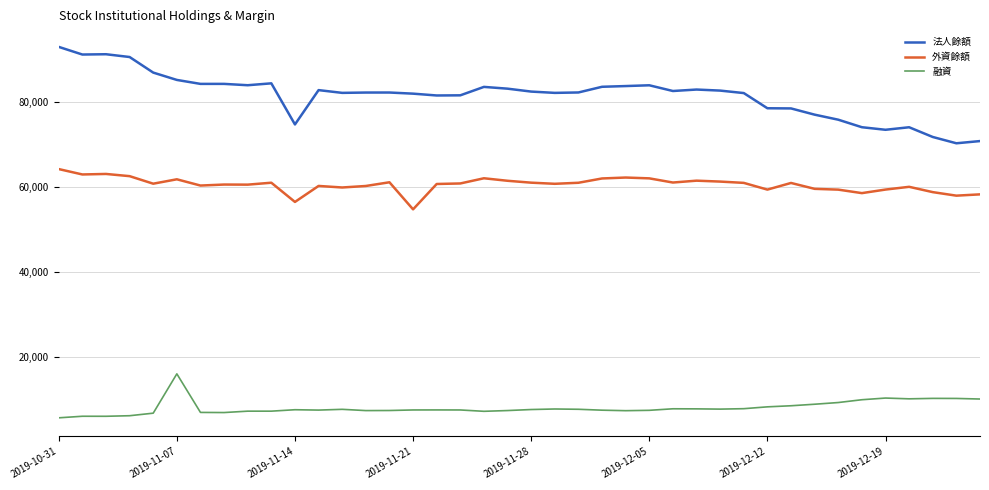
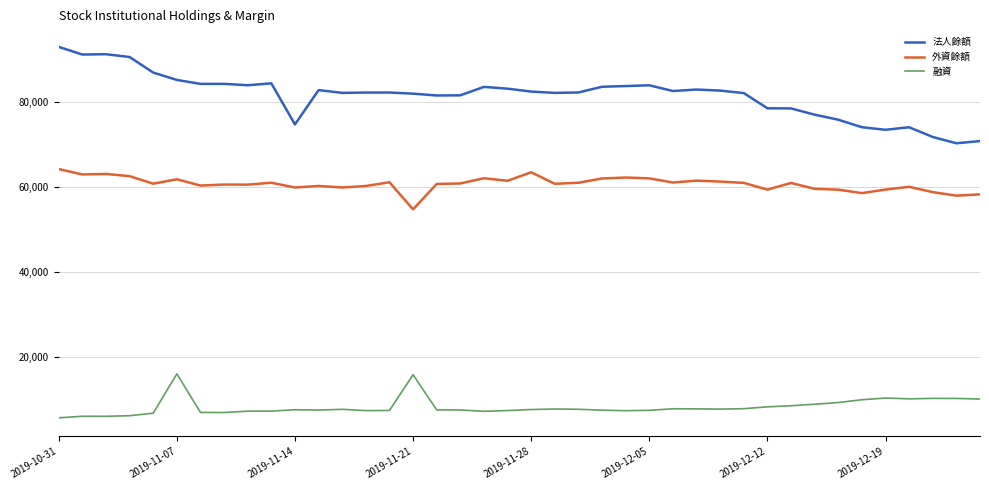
  {
    "法人餘額": {
      "2019-10-31": "93,000",
      "2019-11-07": "85,000",
      "2019-11-14": "75,000",
      "2019-11-21": "82,000",
      "2019-11-28": "83,000",
      "2019-12-05": "84,000",
      "2019-12-12": "79,000",
      "2019-12-19": "74,000"
    },
    "外資餘額": {
      "2019-10-31": "64,000",
      "2019-11-07": "62,000",
-     "2019-11-14": "57,000",
+     "2019-11-14": "60,000",
      "2019-11-21": "55,000",
-     "2019-11-28": "61,000",
+     "2019-11-28": "64,000",
      "2019-12-05": "62,000",
      "2019-12-12": "59,000",
      "2019-12-19": "59,000"
    },
    "融資": {
      "2019-10-31": "6,000",
      "2019-11-07": "16,000",
      "2019-11-14": "8,000",
-     "2019-11-21": "8,000",
+     "2019-11-21": "16,000",
      "2019-11-28": "8,000",
      "2019-12-05": "7,000",
      "2019-12-12": "8,000",
      "2019-12-19": "10,000"
    }
  }
